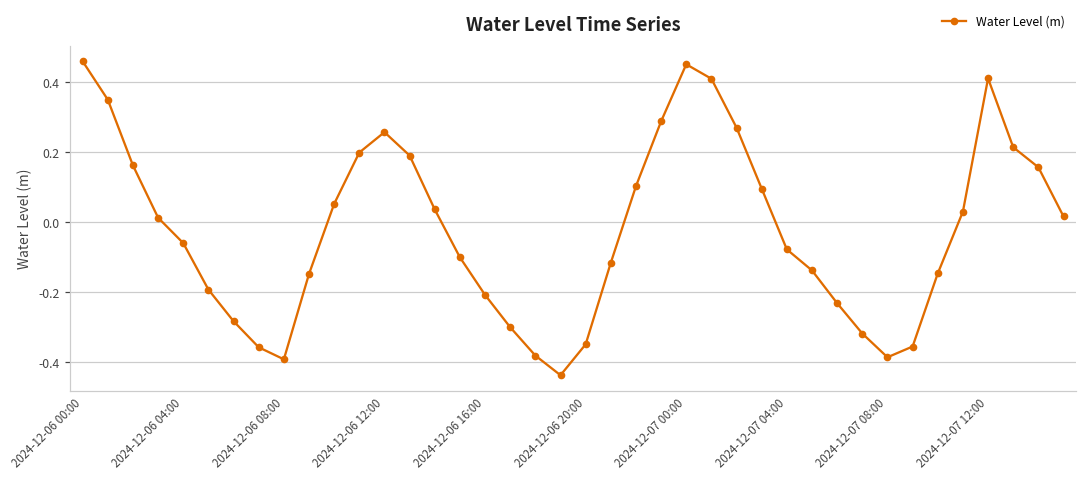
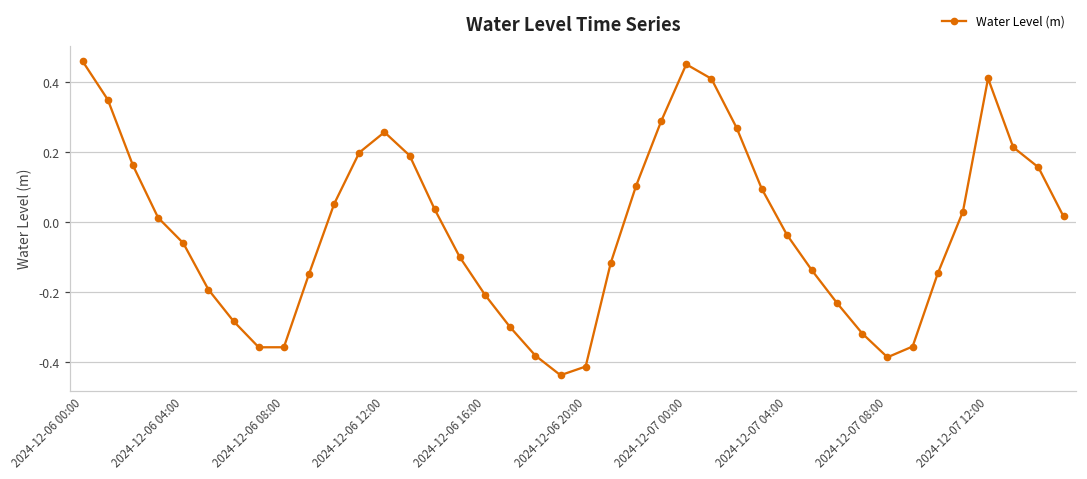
  {
    "2024-12-06 00:00": 0.46,
    "2024-12-06 04:00": -0.06,
-   "2024-12-06 08:00": -0.39,
+   "2024-12-06 08:00": -0.36,
    "2024-12-06 12:00": 0.26,
    "2024-12-06 16:00": -0.21,
-   "2024-12-06 20:00": -0.35,
+   "2024-12-06 20:00": -0.41,
    "2024-12-07 00:00": 0.45,
-   "2024-12-07 04:00": -0.08,
+   "2024-12-07 04:00": -0.04,
    "2024-12-07 08:00": -0.39,
    "2024-12-07 12:00": 0.41
  }
